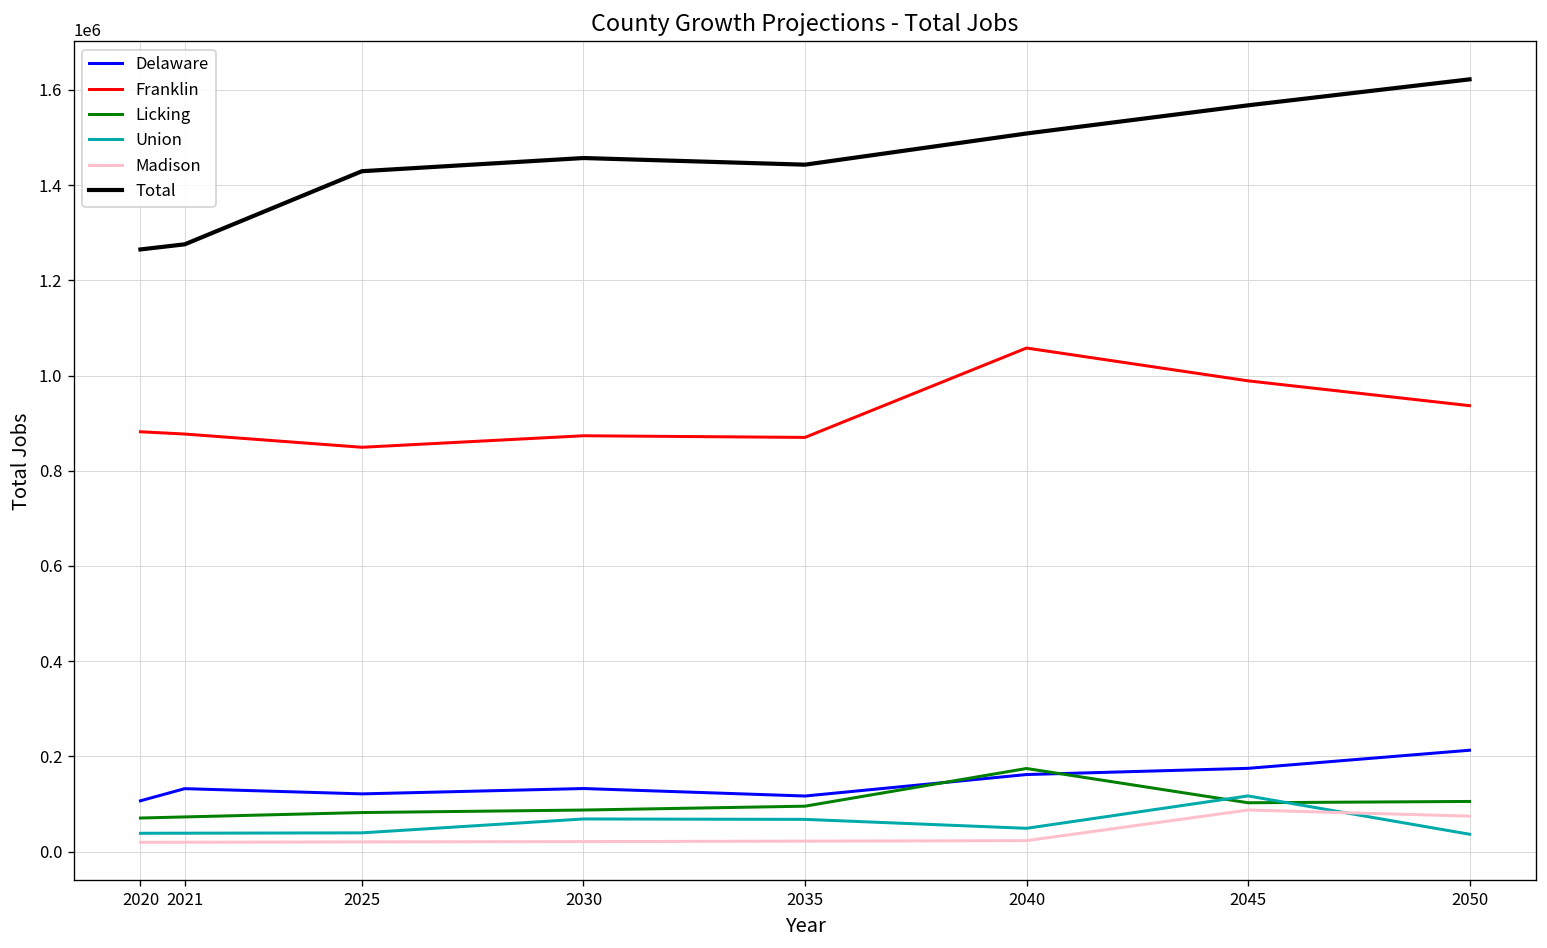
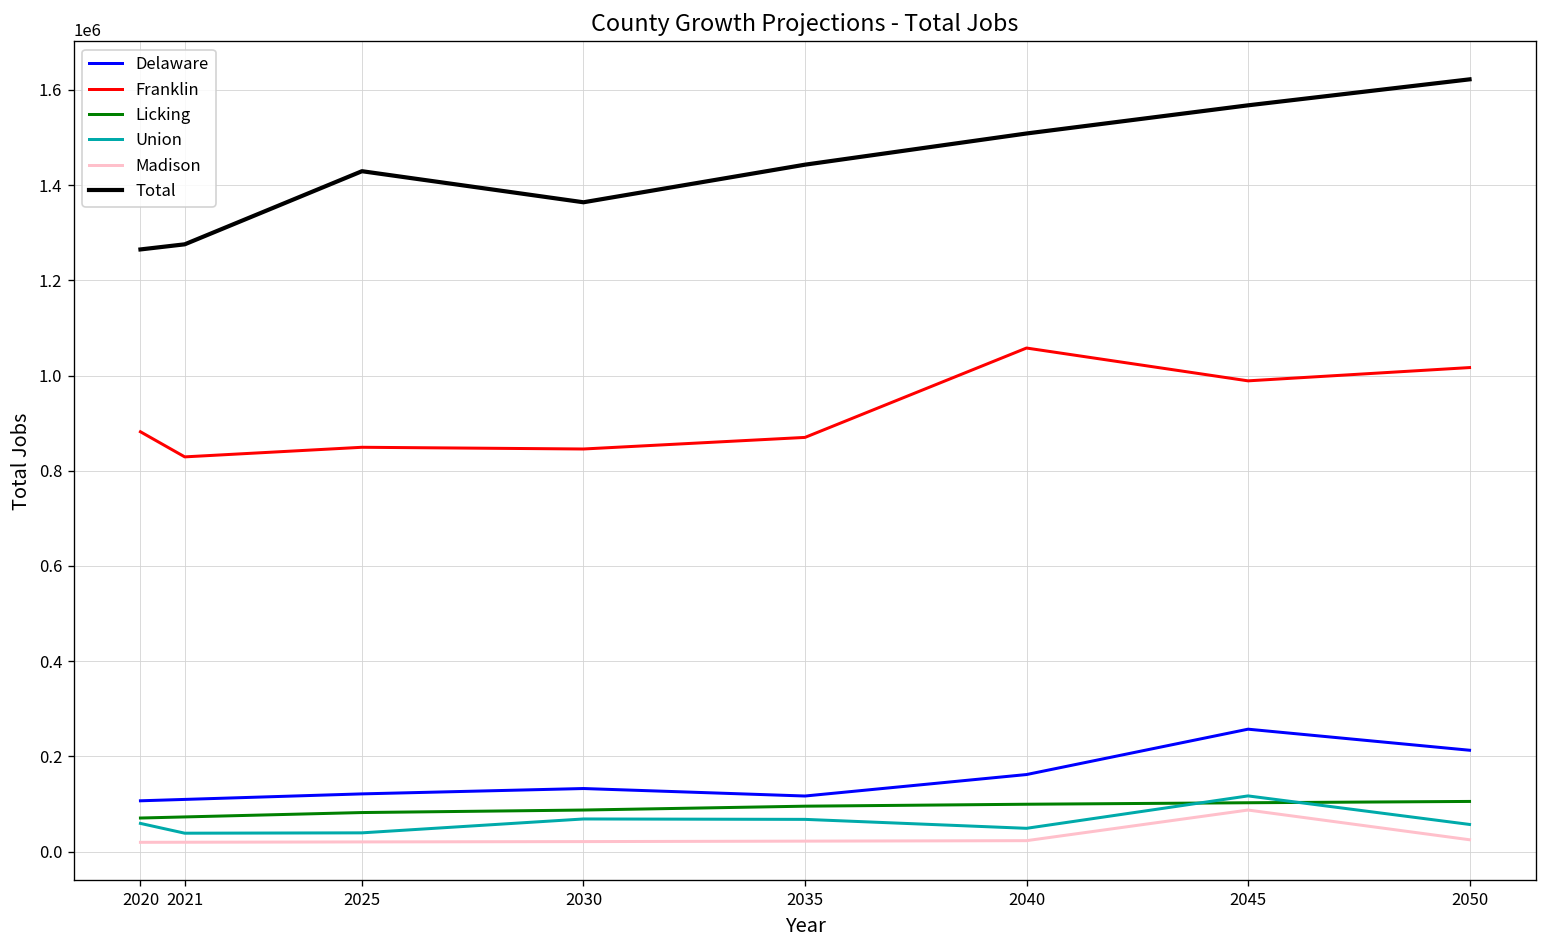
  {
    "Delaware": {
      "2020": 110000,
-     "2021": 130000,
+     "2021": 110000,
      "2025": 120000,
      "2030": 130000,
      "2035": 120000,
      "2040": 160000,
-     "2045": 170000,
+     "2045": 260000,
      "2050": 210000
    },
    "Franklin": {
      "2020": 880000,
-     "2021": 880000,
+     "2021": 830000,
      "2025": 850000,
-     "2030": 870000,
+     "2030": 850000,
      "2035": 870000,
      "2040": 1060000,
      "2045": 990000,
-     "2050": 940000
+     "2050": 1020000
    },
    "Licking": {
      "2020": 70000,
      "2021": 70000,
      "2025": 80000,
      "2030": 90000,
      "2035": 100000,
-     "2040": 170000,
+     "2040": 100000,
      "2045": 100000,
      "2050": 110000
    },
    "Union": {
-     "2020": 40000,
+     "2020": 60000,
      "2021": 40000,
      "2025": 40000,
      "2030": 70000,
      "2035": 70000,
      "2040": 50000,
      "2045": 120000,
-     "2050": 40000
+     "2050": 60000
    },
    "Madison": {
      "2020": 20000,
      "2021": 20000,
      "2025": 20000,
      "2030": 20000,
      "2035": 20000,
      "2040": 20000,
      "2045": 90000,
-     "2050": 70000
+     "2050": 20000
    },
    "Total": {
      "2020": 1260000,
      "2021": 1280000,
      "2025": 1430000,
-     "2030": 1460000,
+     "2030": 1360000,
      "2035": 1440000,
      "2040": 1510000,
      "2045": 1570000,
      "2050": 1620000
    }
  }
